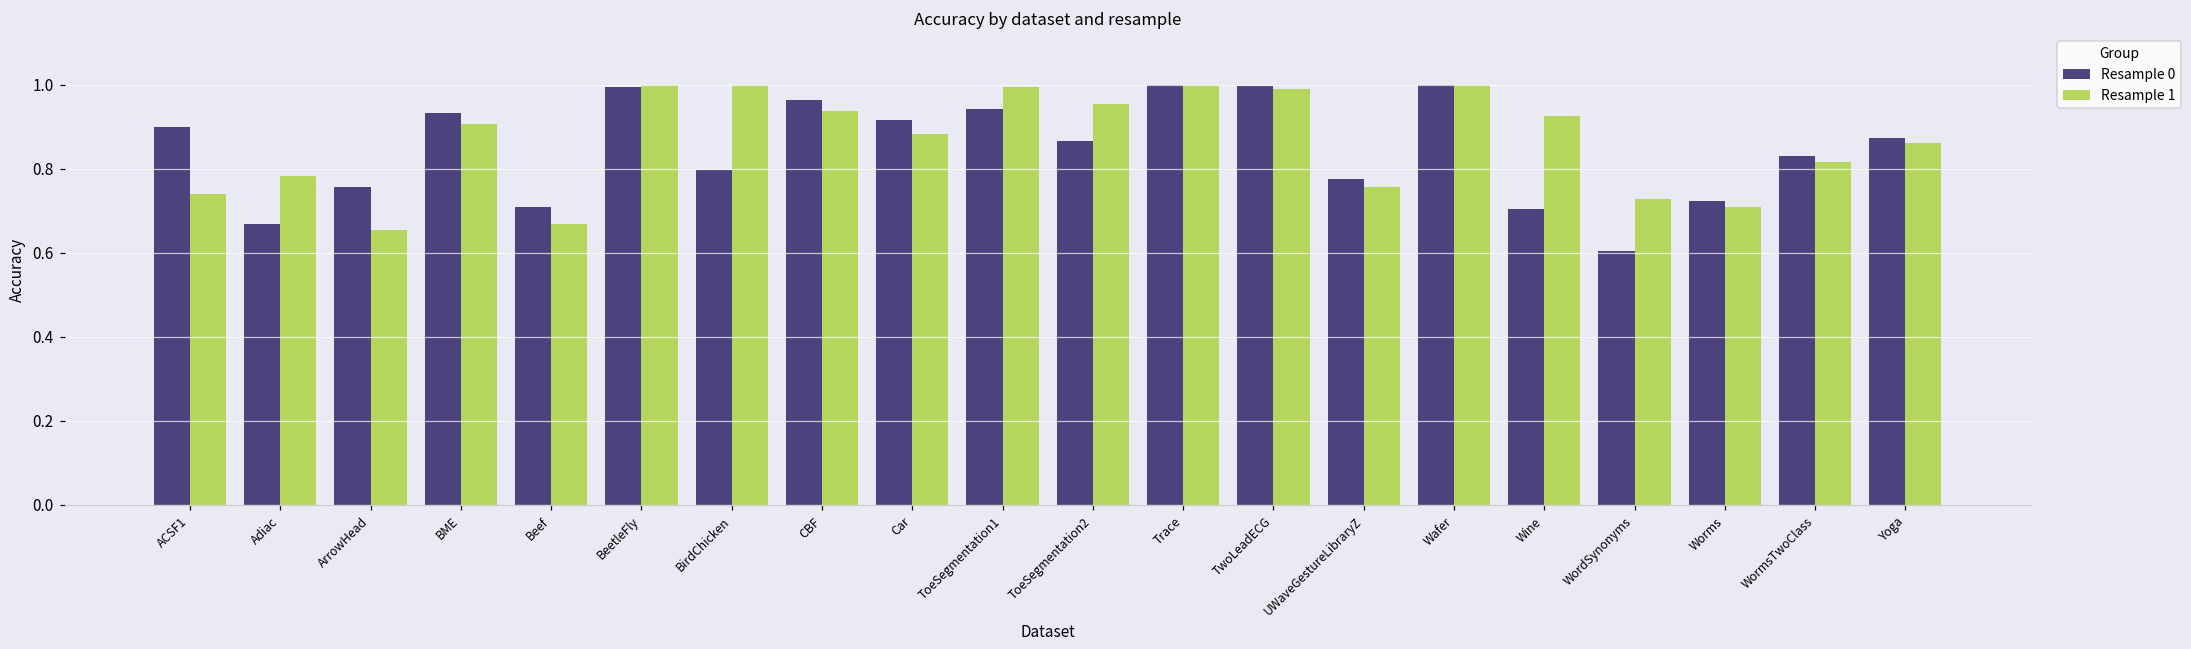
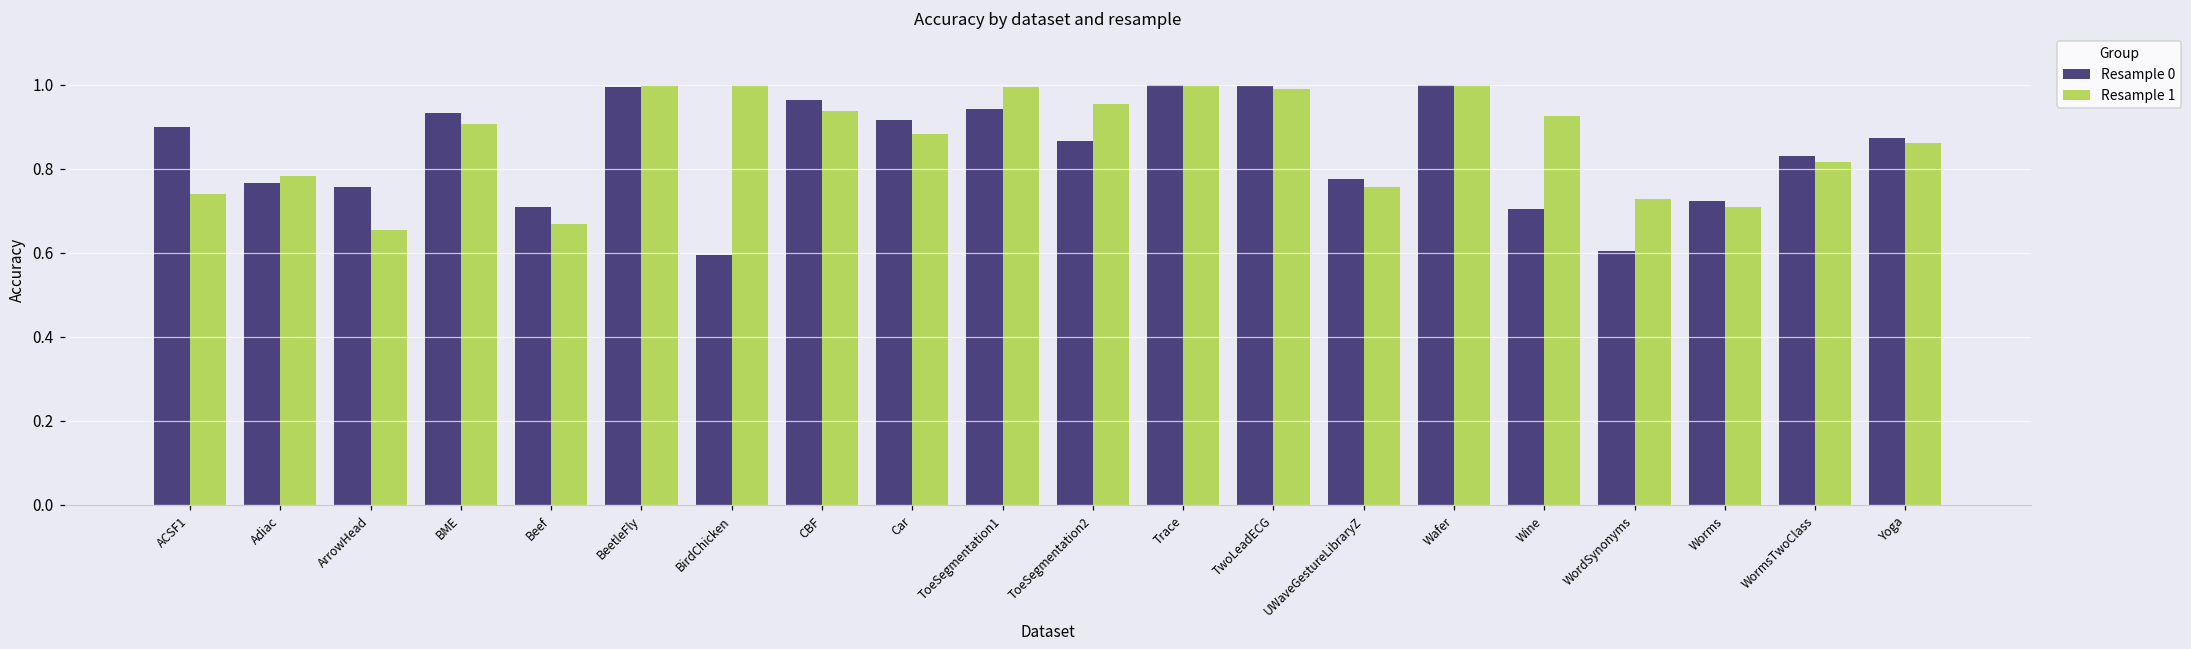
  {
    "Resample 0": {
      "ACSF1": 0.90,
-     "Adiac": 0.67,
+     "Adiac": 0.77,
      "ArrowHead": 0.76,
      "BME": 0.93,
      "Beef": 0.71,
      "BeetleFly": 1.00,
-     "BirdChicken": 0.80,
+     "BirdChicken": 0.59,
      "CBF": 0.96,
      "Car": 0.92,
      "ToeSegmentation1": 0.94,
      "ToeSegmentation2": 0.87,
      "Trace": 1.00,
      "TwoLeadECG": 1.00,
      "UWaveGestureLibraryZ": 0.78,
      "Wafer": 1.00,
      "Wine": 0.70,
      "WordSynonyms": 0.60,
      "Worms": 0.72,
      "WormsTwoClass": 0.83,
      "Yoga": 0.87
    },
    "Resample 1": {
      "ACSF1": 0.74,
      "Adiac": 0.78,
      "ArrowHead": 0.66,
      "BME": 0.91,
      "Beef": 0.67,
      "BeetleFly": 1.00,
      "BirdChicken": 1.00,
      "CBF": 0.94,
      "Car": 0.88,
      "ToeSegmentation1": 0.99,
      "ToeSegmentation2": 0.96,
      "Trace": 1.00,
      "TwoLeadECG": 0.99,
      "UWaveGestureLibraryZ": 0.76,
      "Wafer": 1.00,
      "Wine": 0.93,
      "WordSynonyms": 0.73,
      "Worms": 0.71,
      "WormsTwoClass": 0.82,
      "Yoga": 0.86
    }
  }
